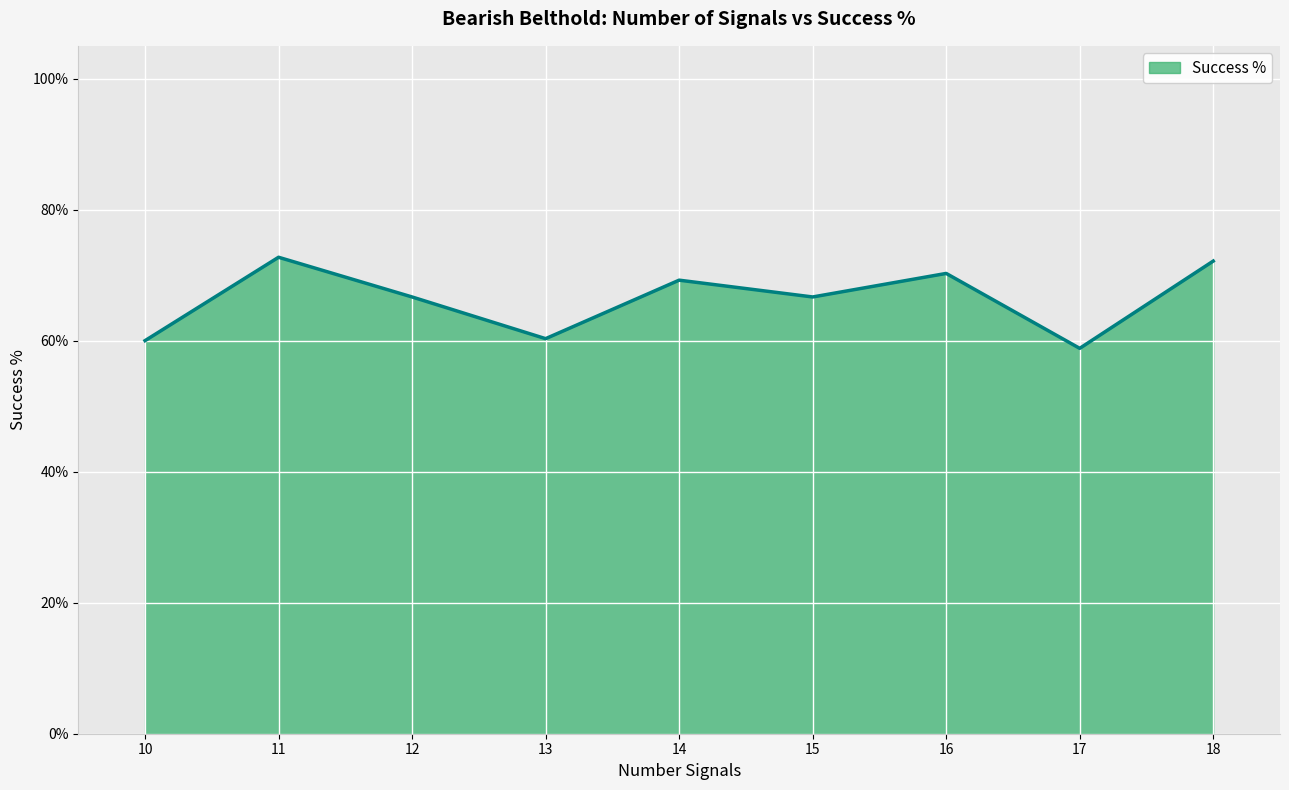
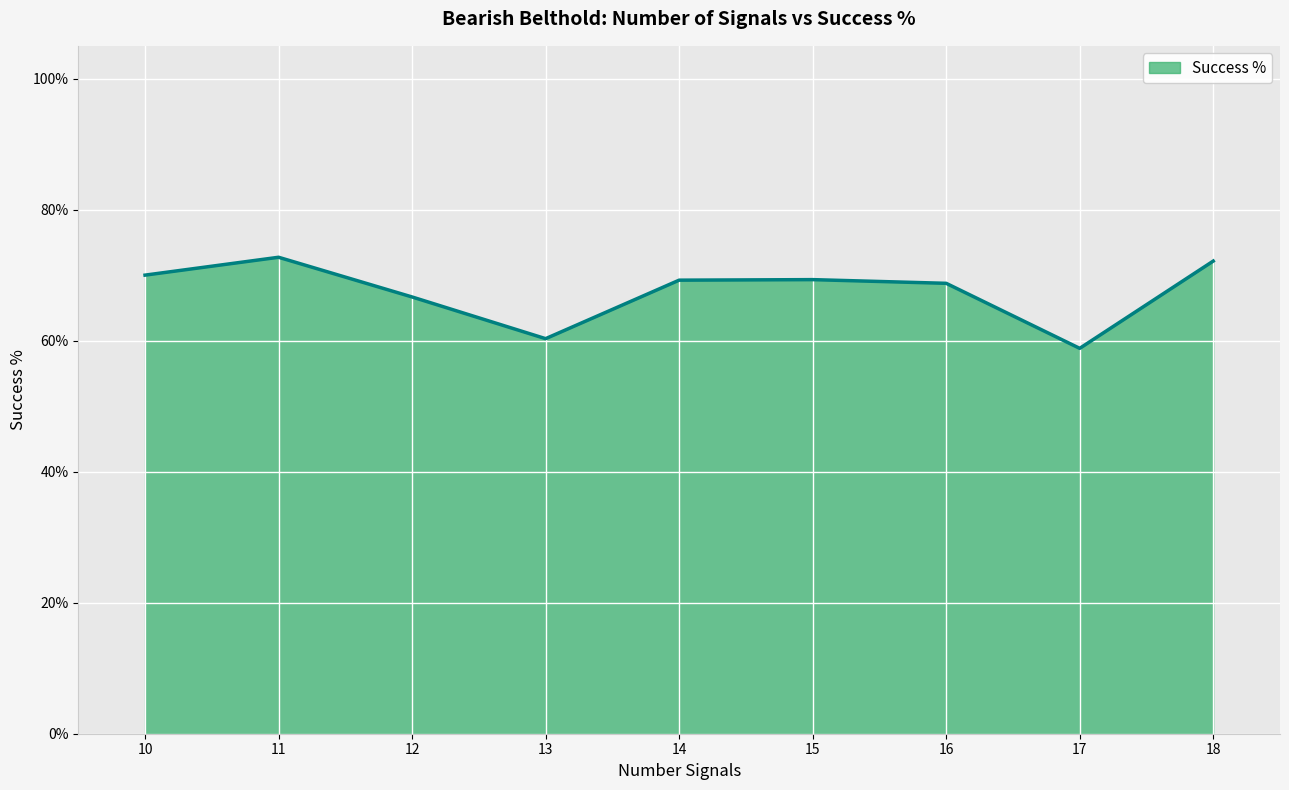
  {
-   "10": "60%",
+   "10": "70%",
    "11": "73%",
    "12": "67%",
    "13": "60%",
    "14": "69%",
-   "15": "67%",
-   "16": "70%",
+   "15": "69%",
+   "16": "69%",
    "17": "59%",
    "18": "72%"
  }
